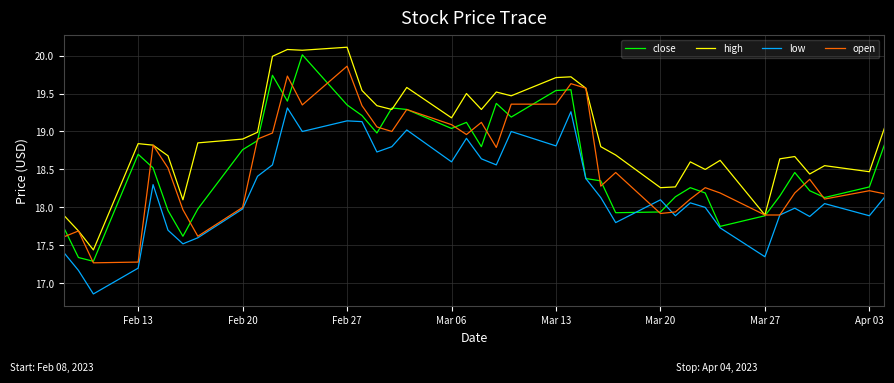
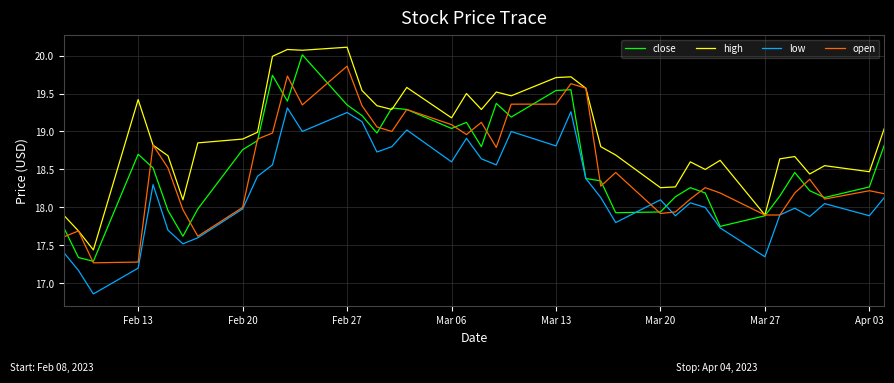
  {
    "close": {
      "Feb 13": 18.7,
      "Feb 20": 18.8,
      "Feb 27": 19.4,
      "Mar 06": 19.0,
      "Mar 13": 19.5,
      "Apr 03": 18.3
    },
    "high": {
-     "Feb 13": 18.8,
+     "Feb 13": 19.4,
      "Feb 20": 18.9,
      "Feb 27": 20.1,
      "Mar 06": 19.2,
      "Mar 13": 19.7,
      "Mar 20": 18.3,
      "Apr 03": 18.5
    },
    "low": {
      "Feb 13": 17.2,
-     "Feb 27": 19.1,
+     "Feb 27": 19.3,
      "Mar 06": 18.6,
      "Mar 13": 18.8,
      "Mar 20": 18.1,
      "Mar 27": 17.4,
      "Apr 03": 17.9
    },
    "open": {
      "Feb 13": 17.3,
      "Feb 27": 19.9,
      "Mar 06": 19.1,
      "Mar 13": 19.4,
      "Apr 03": 18.2
    }
  }
